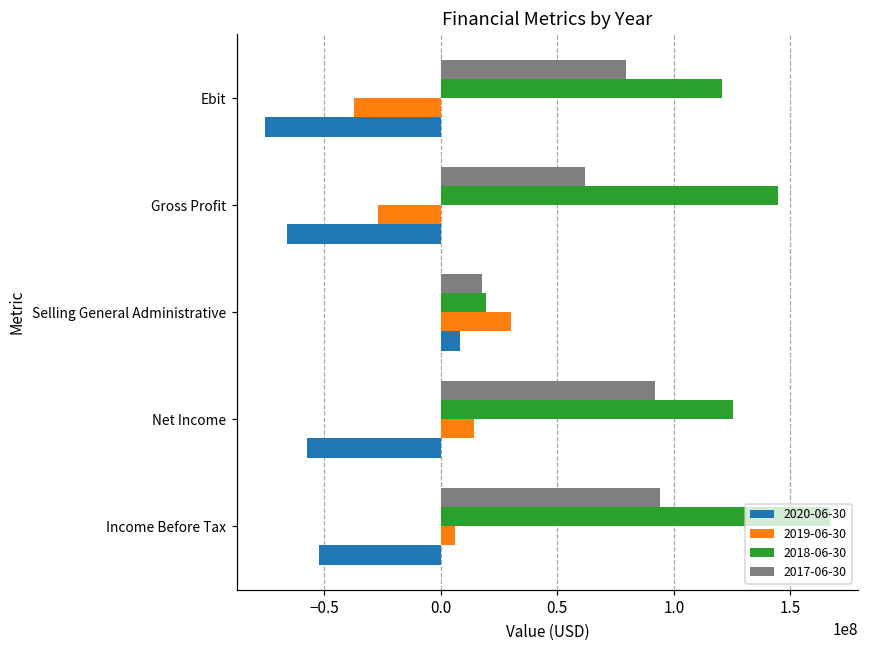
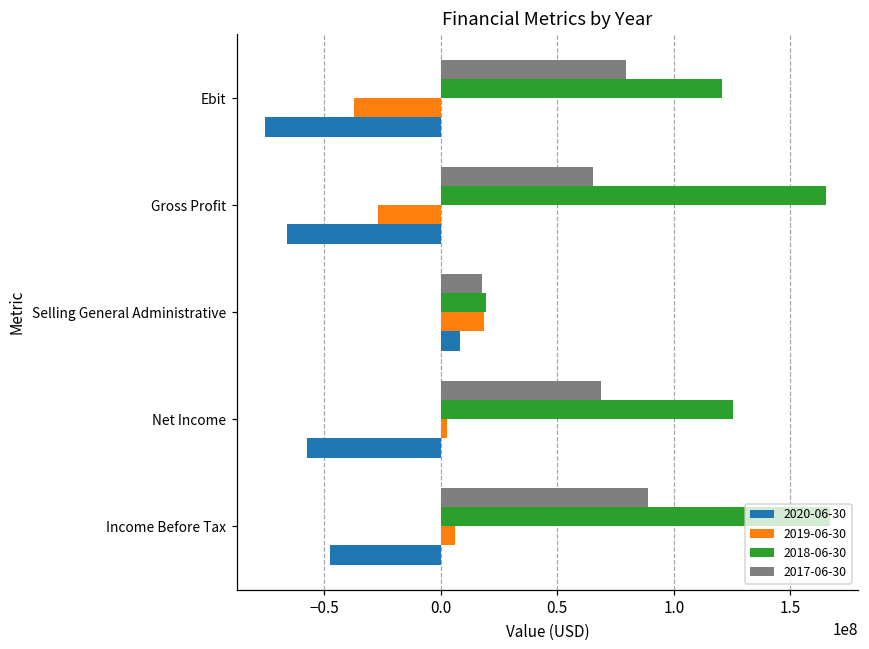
  {
    "2020-06-30": {
      "Ebit": -75000000,
      "Gross Profit": -66000000,
      "Selling General Administrative": 8000000,
      "Net Income": -57000000,
-     "Income Before Tax": -52000000
+     "Income Before Tax": -47000000
    },
    "2019-06-30": {
      "Ebit": -37000000,
      "Gross Profit": -27000000,
-     "Selling General Administrative": 30000000,
-     "Net Income": 15000000,
+     "Selling General Administrative": 19000000,
+     "Net Income": 3000000,
      "Income Before Tax": 6000000
    },
    "2018-06-30": {
      "Ebit": 121000000,
-     "Gross Profit": 145000000,
+     "Gross Profit": 165000000,
      "Selling General Administrative": 19000000,
      "Net Income": 125000000
    },
    "2017-06-30": {
      "Ebit": 80000000,
-     "Gross Profit": 62000000,
+     "Gross Profit": 66000000,
      "Selling General Administrative": 18000000,
-     "Net Income": 92000000,
-     "Income Before Tax": 94000000
+     "Net Income": 69000000,
+     "Income Before Tax": 89000000
    }
  }
